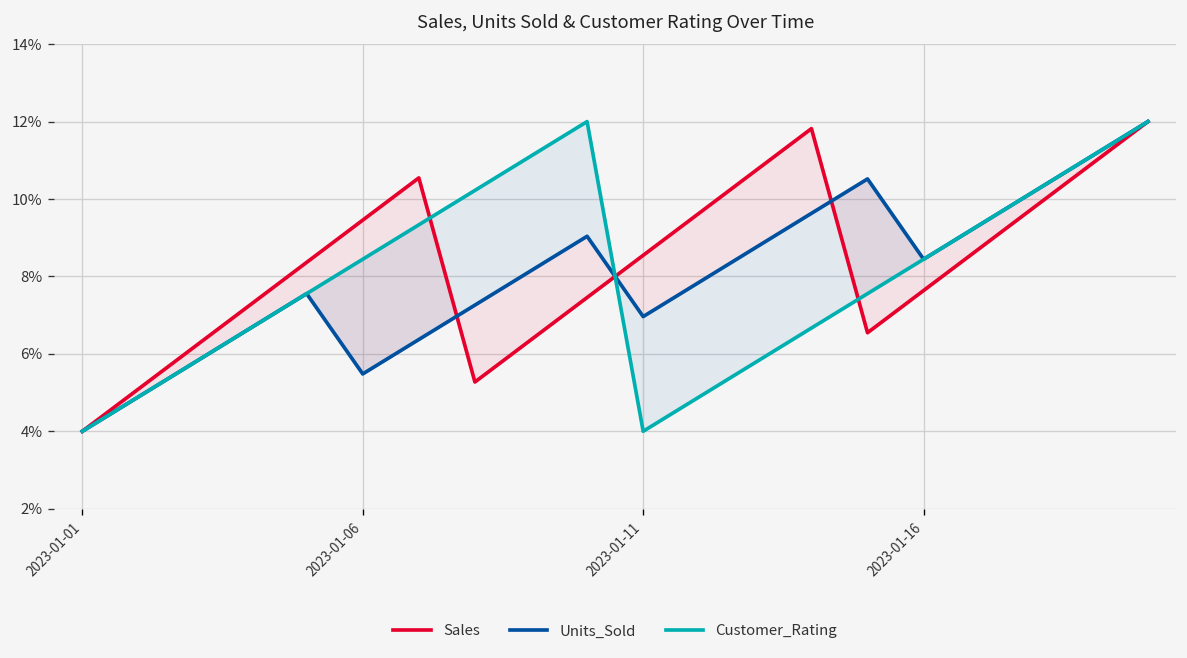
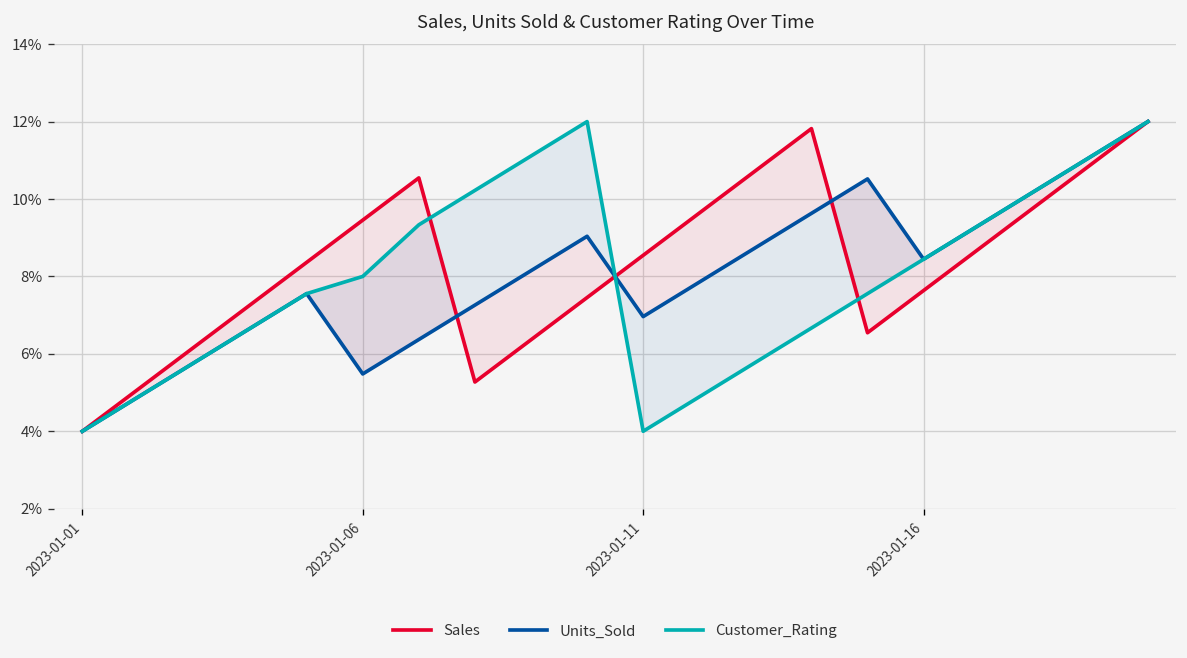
  {
    "Customer_Rating": {
-     "2023-01-06": "8.4%",
+     "2023-01-06": "8.0%",
      "2023-01-11": "4.0%"
    }
  }
